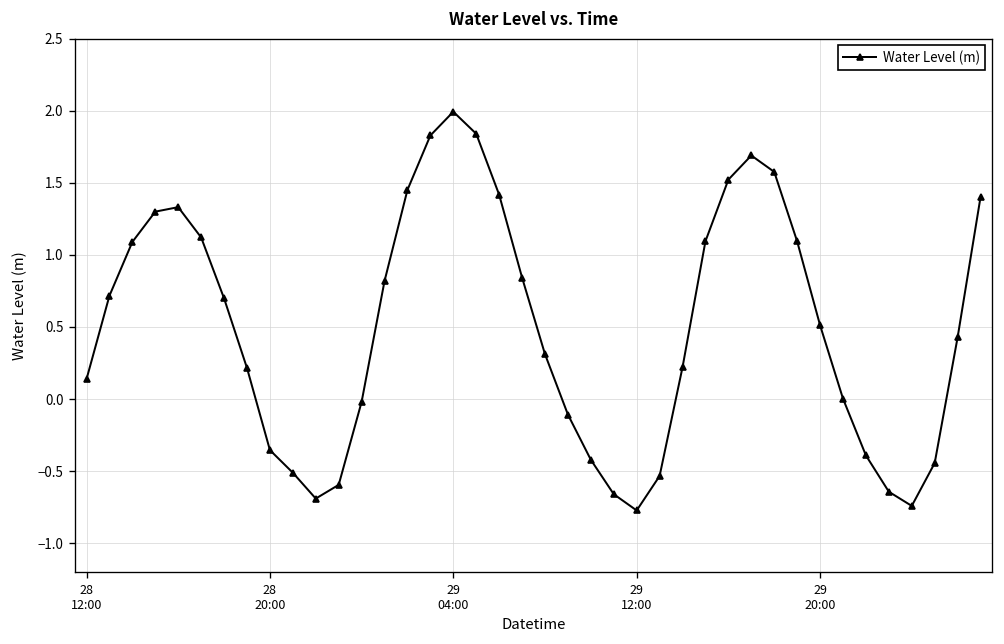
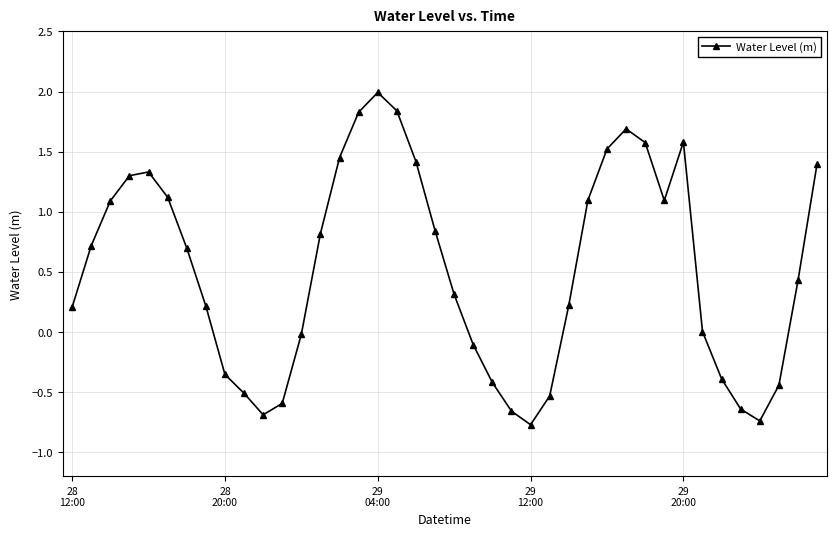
  {
-   "28 12:00": 0.14,
+   "28 12:00": 0.21,
    "28 20:00": -0.35,
    "29 04:00": 1.99,
    "29 12:00": -0.77,
-   "29 20:00": 0.51
+   "29 20:00": 1.58
  }
